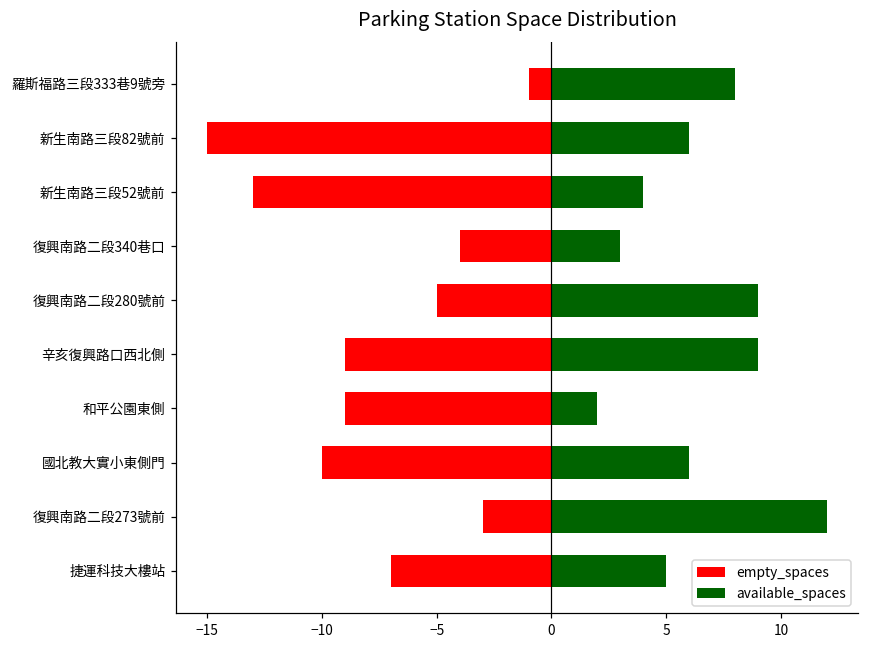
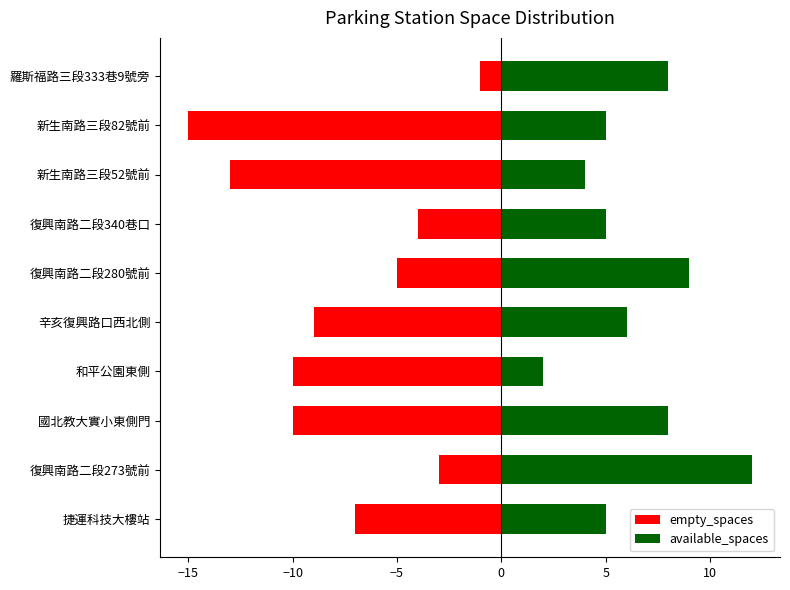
  {
    "empty_spaces": {
      "羅斯福路三段333巷9號旁": -1.0,
      "新生南路三段82號前": -15.0,
      "新生南路三段52號前": -13.0,
      "復興南路二段340巷口": -4.0,
      "復興南路二段280號前": -5.0,
      "辛亥復興路口西北側": -9.0,
-     "和平公園東側": -9.0,
+     "和平公園東側": -10.0,
      "國北教大實小東側門": -10.0,
      "復興南路二段273號前": -3.0,
      "捷運科技大樓站": -7.0
    },
    "available_spaces": {
      "羅斯福路三段333巷9號旁": 8,
-     "新生南路三段82號前": 6,
+     "新生南路三段82號前": 5,
      "新生南路三段52號前": 4,
-     "復興南路二段340巷口": 3,
+     "復興南路二段340巷口": 5,
      "復興南路二段280號前": 9,
-     "辛亥復興路口西北側": 9,
+     "辛亥復興路口西北側": 6,
      "和平公園東側": 2,
-     "國北教大實小東側門": 6,
+     "國北教大實小東側門": 8,
      "復興南路二段273號前": 12,
      "捷運科技大樓站": 5
    }
  }
